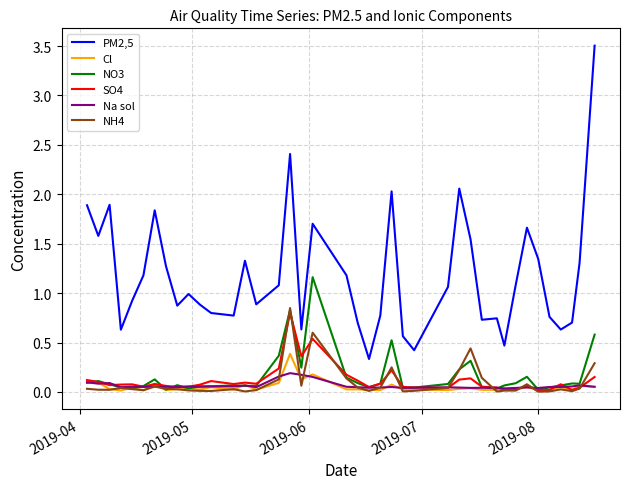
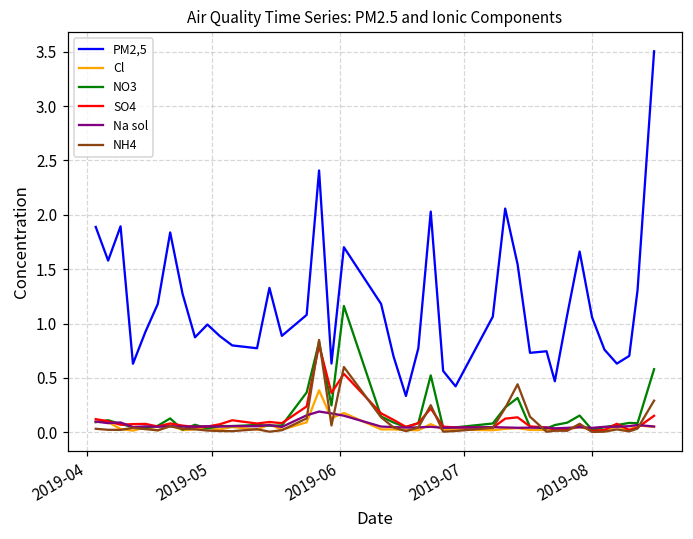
  {
    "PM2,5": {
-     "2019-08": 1.3
+     "2019-08": 1.1
    }
  }
